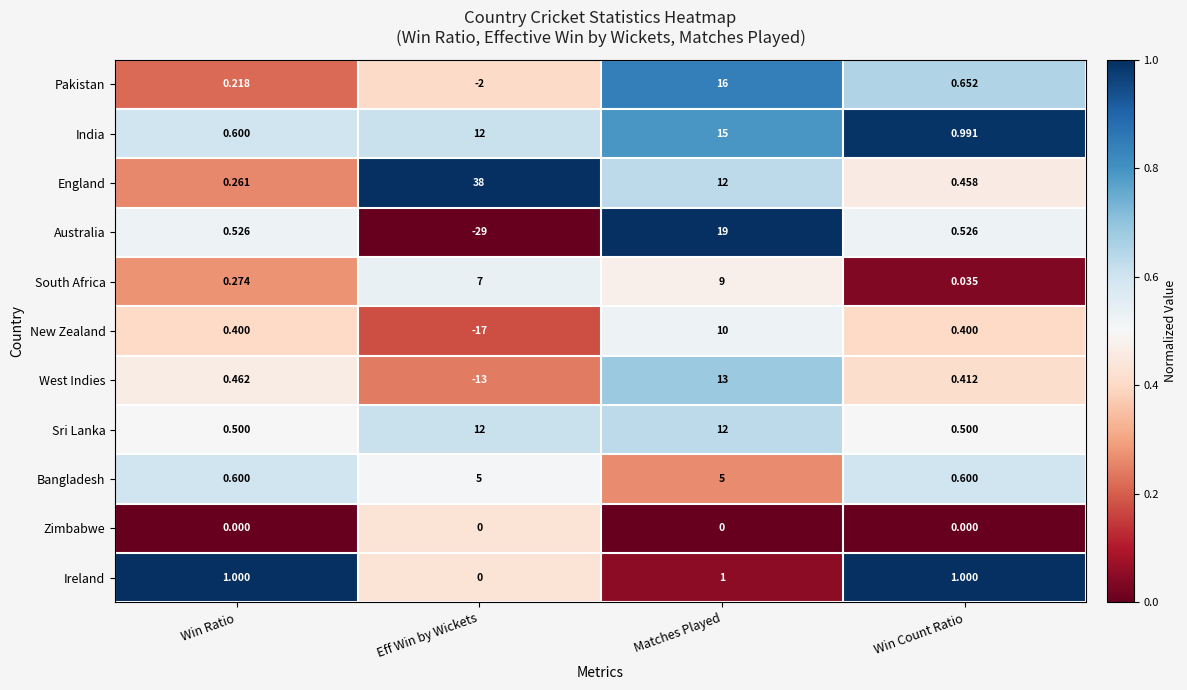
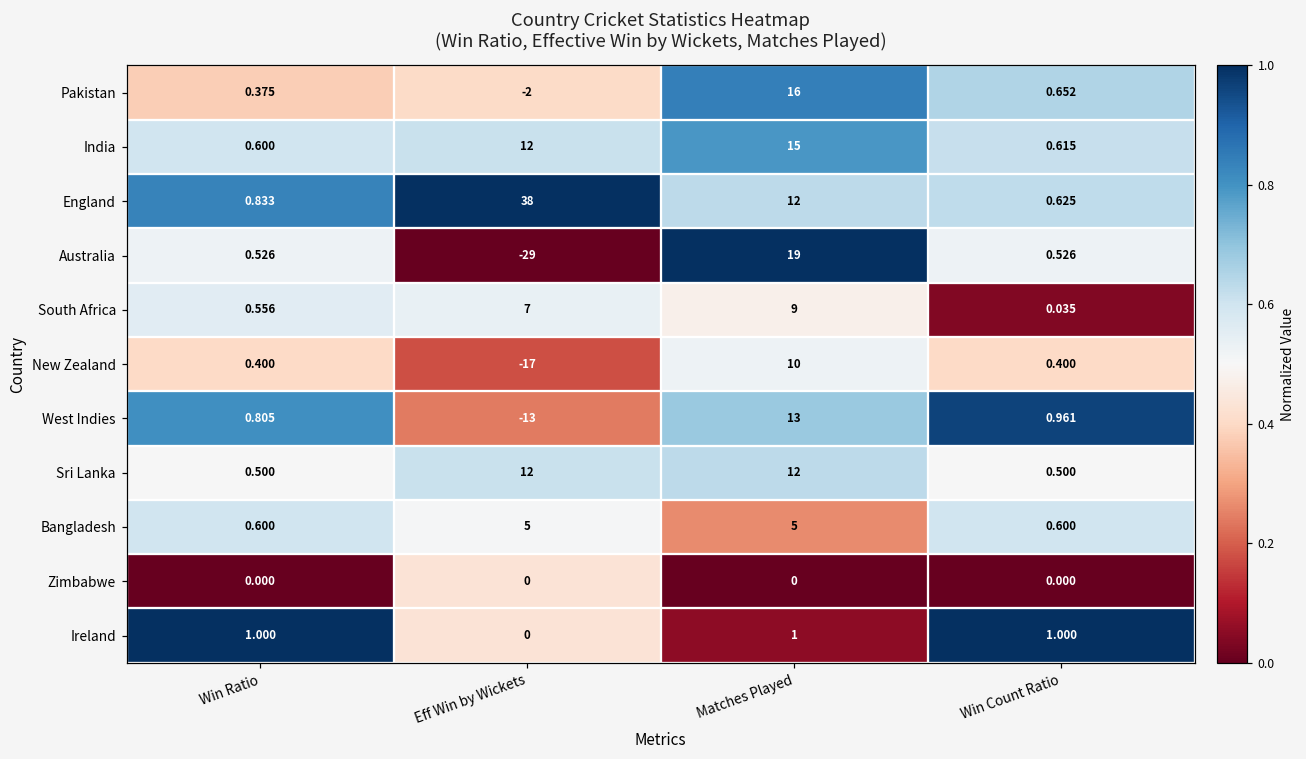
  {
    "Pakistan": {
-     "Win Ratio": 0.218,
+     "Win Ratio": 0.375,
      "Eff Win by Wickets": -2,
      "Matches Played": 16,
      "Win Count Ratio": 0.652
    },
    "India": {
      "Win Ratio": 0.600,
      "Eff Win by Wickets": 12,
      "Matches Played": 15,
-     "Win Count Ratio": 0.991
+     "Win Count Ratio": 0.615
    },
    "England": {
-     "Win Ratio": 0.261,
+     "Win Ratio": 0.833,
      "Eff Win by Wickets": 38,
      "Matches Played": 12,
-     "Win Count Ratio": 0.458
+     "Win Count Ratio": 0.625
    },
    "Australia": {
      "Win Ratio": 0.526,
      "Eff Win by Wickets": -29,
      "Matches Played": 19,
      "Win Count Ratio": 0.526
    },
    "South Africa": {
-     "Win Ratio": 0.274,
+     "Win Ratio": 0.556,
      "Eff Win by Wickets": 7,
      "Matches Played": 9,
      "Win Count Ratio": 0.035
    },
    "New Zealand": {
      "Win Ratio": 0.400,
      "Eff Win by Wickets": -17,
      "Matches Played": 10,
      "Win Count Ratio": 0.400
    },
    "West Indies": {
-     "Win Ratio": 0.462,
+     "Win Ratio": 0.805,
      "Eff Win by Wickets": -13,
      "Matches Played": 13,
-     "Win Count Ratio": 0.412
+     "Win Count Ratio": 0.961
    },
    "Sri Lanka": {
      "Win Ratio": 0.500,
      "Eff Win by Wickets": 12,
      "Matches Played": 12,
      "Win Count Ratio": 0.500
    },
    "Bangladesh": {
      "Win Ratio": 0.600,
      "Eff Win by Wickets": 5,
      "Matches Played": 5,
      "Win Count Ratio": 0.600
    },
    "Zimbabwe": {
      "Win Ratio": 0.000,
      "Eff Win by Wickets": 0,
      "Matches Played": 0,
      "Win Count Ratio": 0.000
    },
    "Ireland": {
      "Win Ratio": 1.000,
      "Eff Win by Wickets": 0,
      "Matches Played": 1,
      "Win Count Ratio": 1.000
    }
  }
